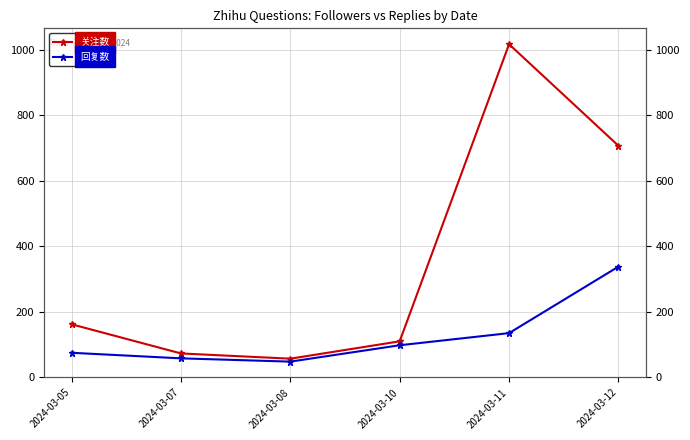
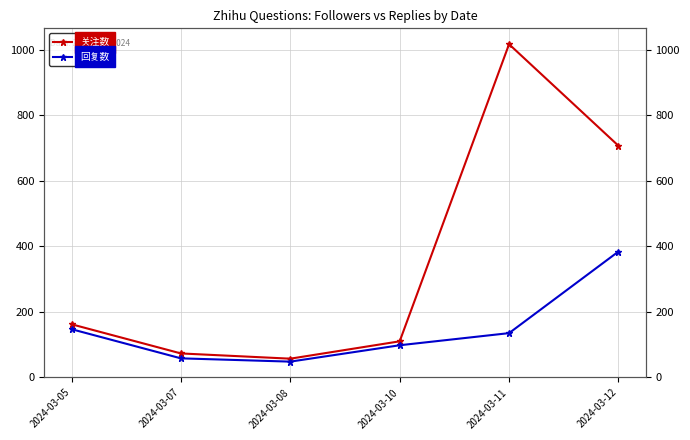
  {
    "关注数": {
      "2024-03-05": 160,
      "2024-03-07": 70,
      "2024-03-08": 60,
      "2024-03-10": 110,
      "2024-03-11": 1020,
      "2024-03-12": 710
    },
    "回复数": {
-     "2024-03-05": 80,
+     "2024-03-05": 150,
      "2024-03-07": 60,
      "2024-03-08": 50,
      "2024-03-10": 100,
      "2024-03-11": 140,
-     "2024-03-12": 340
+     "2024-03-12": 380
    }
  }
